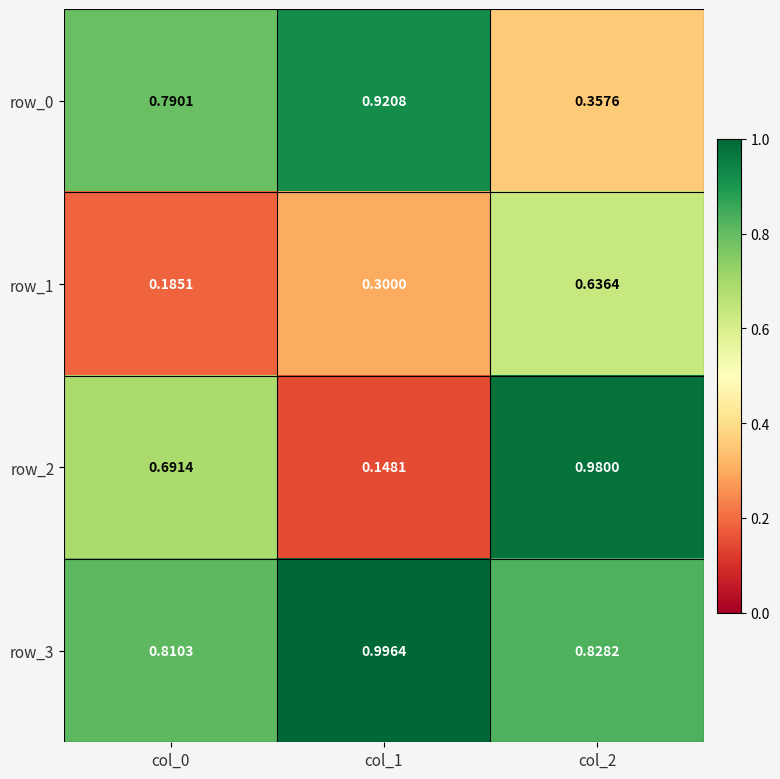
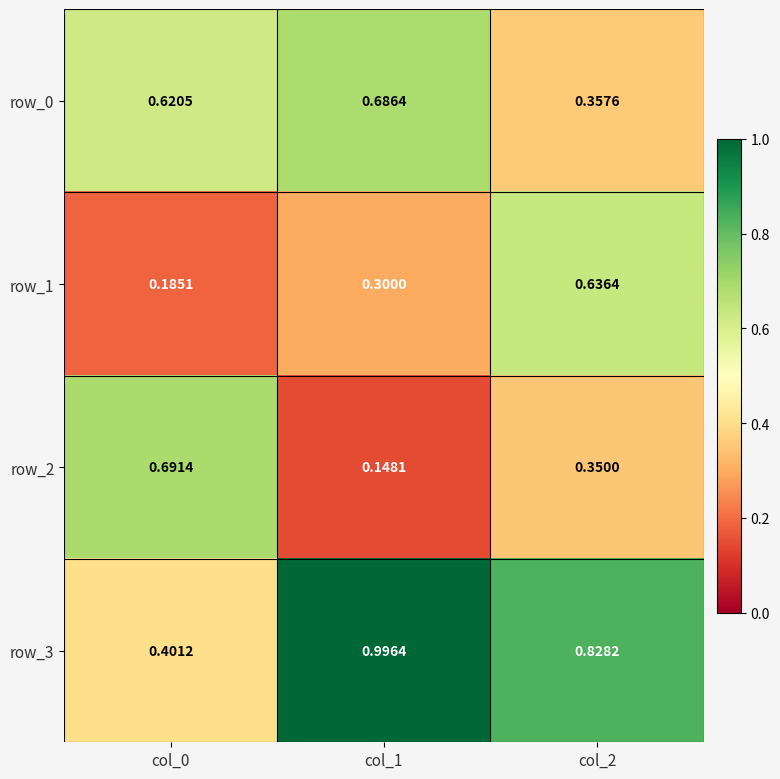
  {
    "row_0": {
-     "col_0": 0.7901,
-     "col_1": 0.9208,
+     "col_0": 0.6205,
+     "col_1": 0.6864,
      "col_2": 0.3576
    },
    "row_1": {
      "col_0": 0.1851,
      "col_1": 0.3000,
      "col_2": 0.6364
    },
    "row_2": {
      "col_0": 0.6914,
      "col_1": 0.1481,
-     "col_2": 0.9800
+     "col_2": 0.3500
    },
    "row_3": {
-     "col_0": 0.8103,
+     "col_0": 0.4012,
      "col_1": 0.9964,
      "col_2": 0.8282
    }
  }
